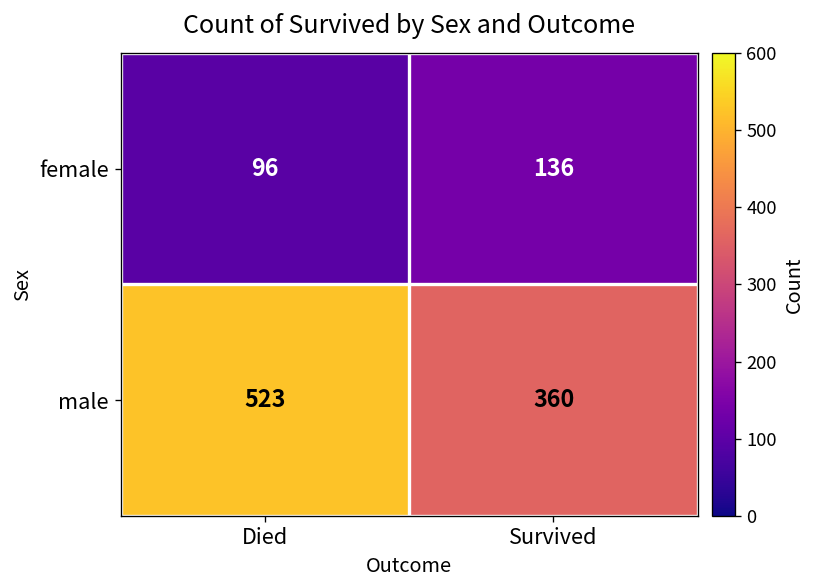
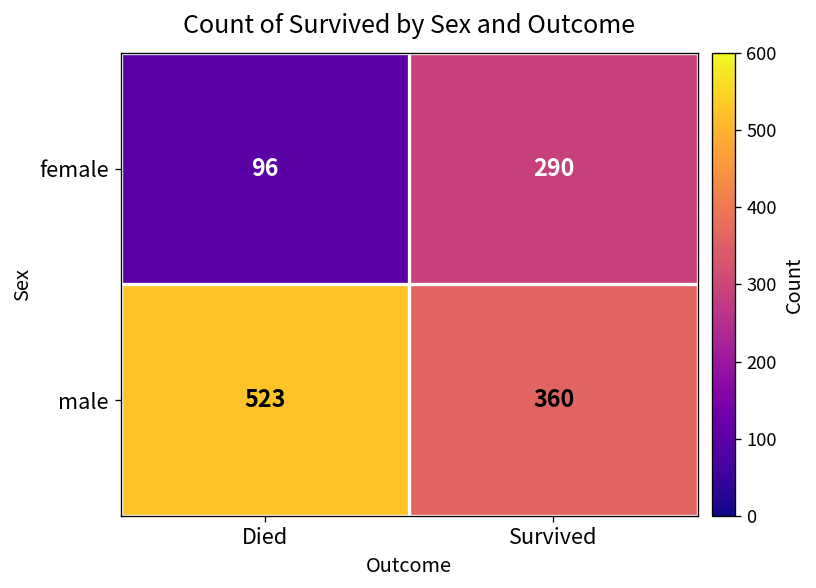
  {
    "female": {
      "Died": 96,
-     "Survived": 136
+     "Survived": 290
    },
    "male": {
      "Died": 523,
      "Survived": 360
    }
  }
